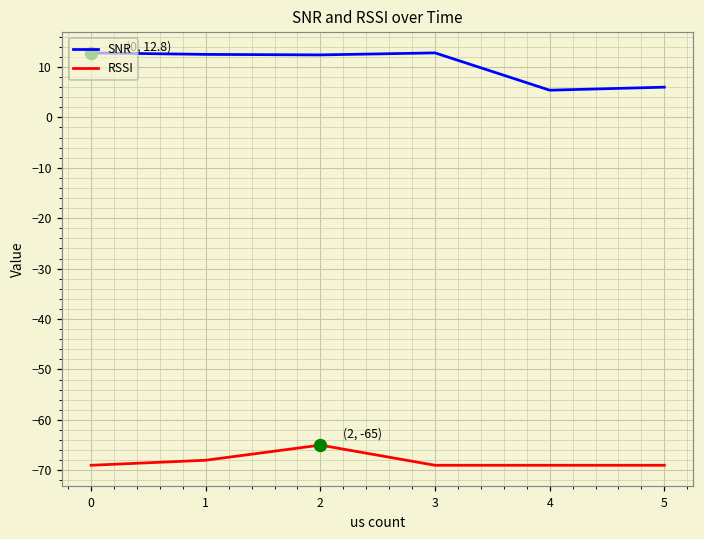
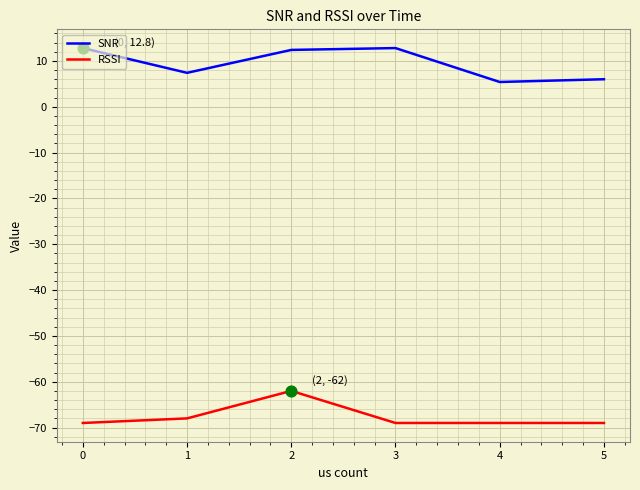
  {
    "SNR": {
-     "1": 13,
+     "1": 7,
      "2": 12,
      "3": 13,
      "4": 5,
      "5": 6
    },
    "RSSI": {
-     "2": -65
+     "2": -62
    }
  }
